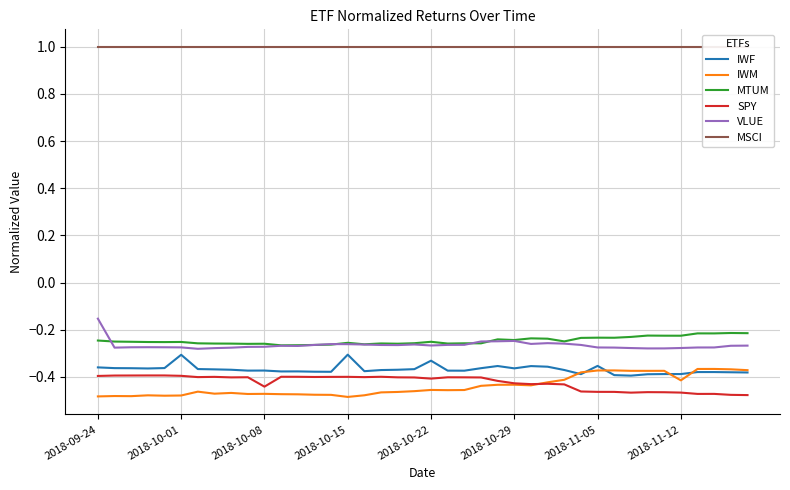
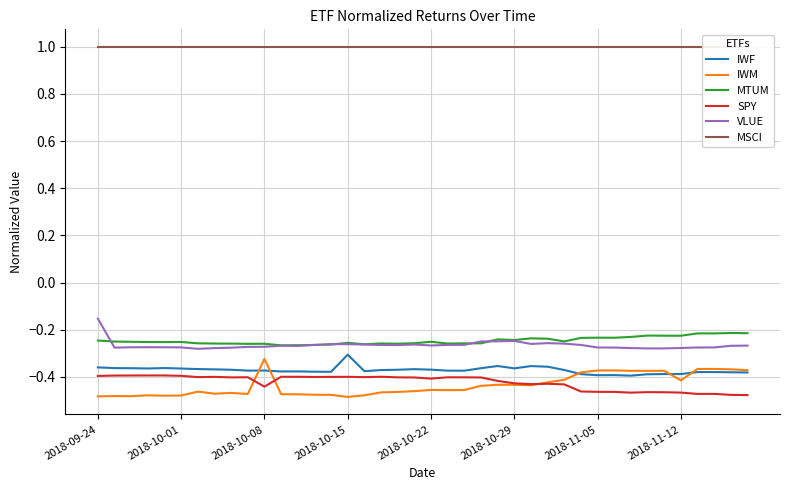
  {
    "IWF": {
      "2018-09-24": -0.36,
-     "2018-10-01": -0.31,
+     "2018-10-01": -0.36,
      "2018-10-08": -0.37,
      "2018-10-15": -0.31,
-     "2018-10-22": -0.33,
+     "2018-10-22": -0.37,
      "2018-10-29": -0.36,
-     "2018-11-05": -0.35,
+     "2018-11-05": -0.39,
      "2018-11-12": -0.39
    },
    "IWM": {
      "2018-09-24": -0.48,
      "2018-10-01": -0.48,
-     "2018-10-08": -0.47,
+     "2018-10-08": -0.32,
      "2018-10-15": -0.48,
      "2018-10-22": -0.46,
      "2018-11-05": -0.37,
      "2018-11-12": -0.41
    },
    "MTUM": {
      "2018-09-24": -0.25,
      "2018-10-01": -0.25,
      "2018-10-08": -0.26,
      "2018-10-22": -0.25,
      "2018-11-05": -0.23,
      "2018-11-12": -0.23
    },
    "SPY": {
      "2018-09-24": -0.40,
      "2018-10-01": -0.40,
      "2018-10-08": -0.44,
      "2018-10-15": -0.40,
      "2018-10-22": -0.41,
      "2018-11-05": -0.46,
      "2018-11-12": -0.47
    },
    "VLUE": {
      "2018-09-24": -0.15,
      "2018-10-01": -0.27,
      "2018-10-08": -0.27,
      "2018-10-22": -0.27,
      "2018-11-05": -0.27,
      "2018-11-12": -0.28
    },
    "MSCI": {
      "2018-09-24": 1.00,
      "2018-10-01": 1.00,
      "2018-10-08": 1.00,
      "2018-10-15": 1.00,
      "2018-10-22": 1.00,
      "2018-10-29": 1.00,
      "2018-11-05": 1.00,
      "2018-11-12": 1.00
    }
  }
